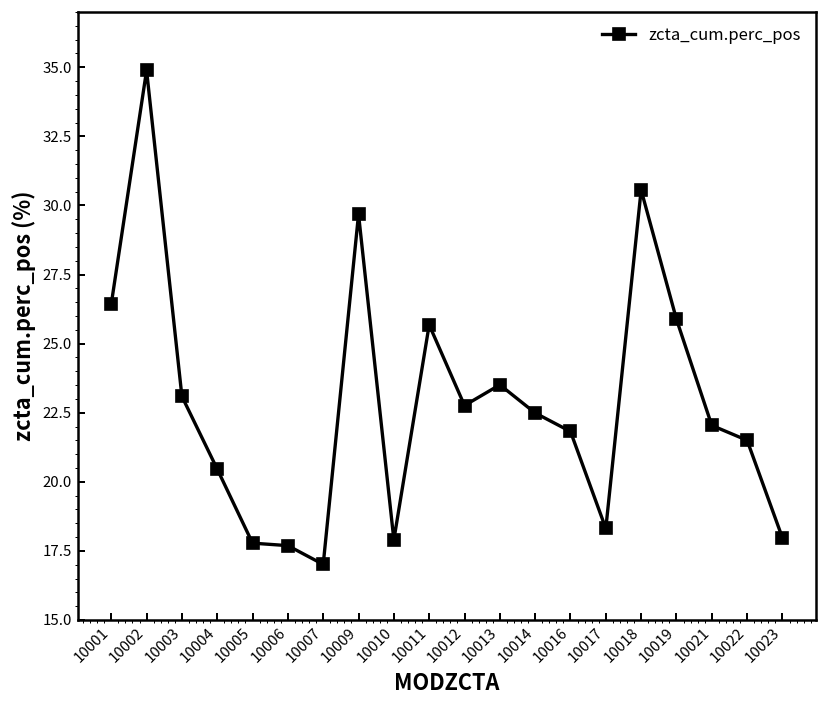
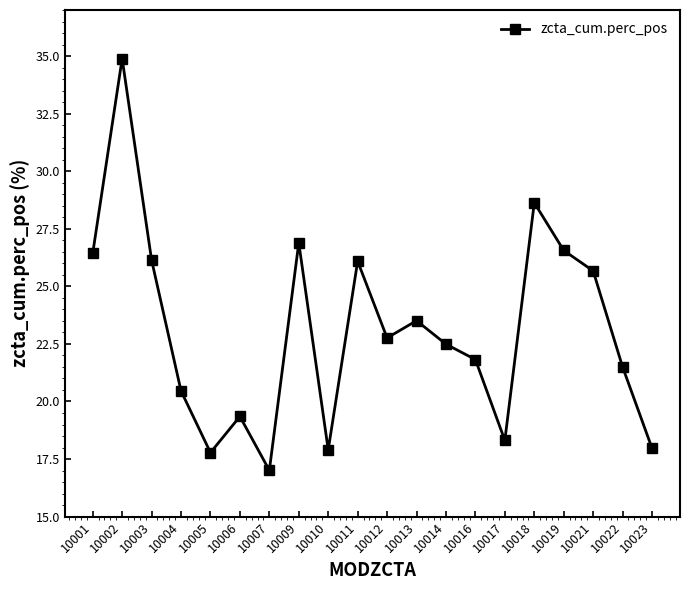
  {
    "10001": 26.4,
    "10002": 34.9,
-   "10003": 23.1,
+   "10003": 26.1,
    "10004": 20.5,
    "10005": 17.8,
-   "10006": 17.7,
+   "10006": 19.4,
    "10007": 17.0,
-   "10009": 29.7,
+   "10009": 26.9,
    "10010": 17.9,
-   "10011": 25.7,
+   "10011": 26.1,
    "10012": 22.8,
    "10013": 23.5,
    "10014": 22.5,
    "10016": 21.8,
    "10017": 18.3,
-   "10018": 30.6,
-   "10019": 25.9,
-   "10021": 22.0,
+   "10018": 28.6,
+   "10019": 26.6,
+   "10021": 25.7,
    "10022": 21.5,
    "10023": 18.0
  }
